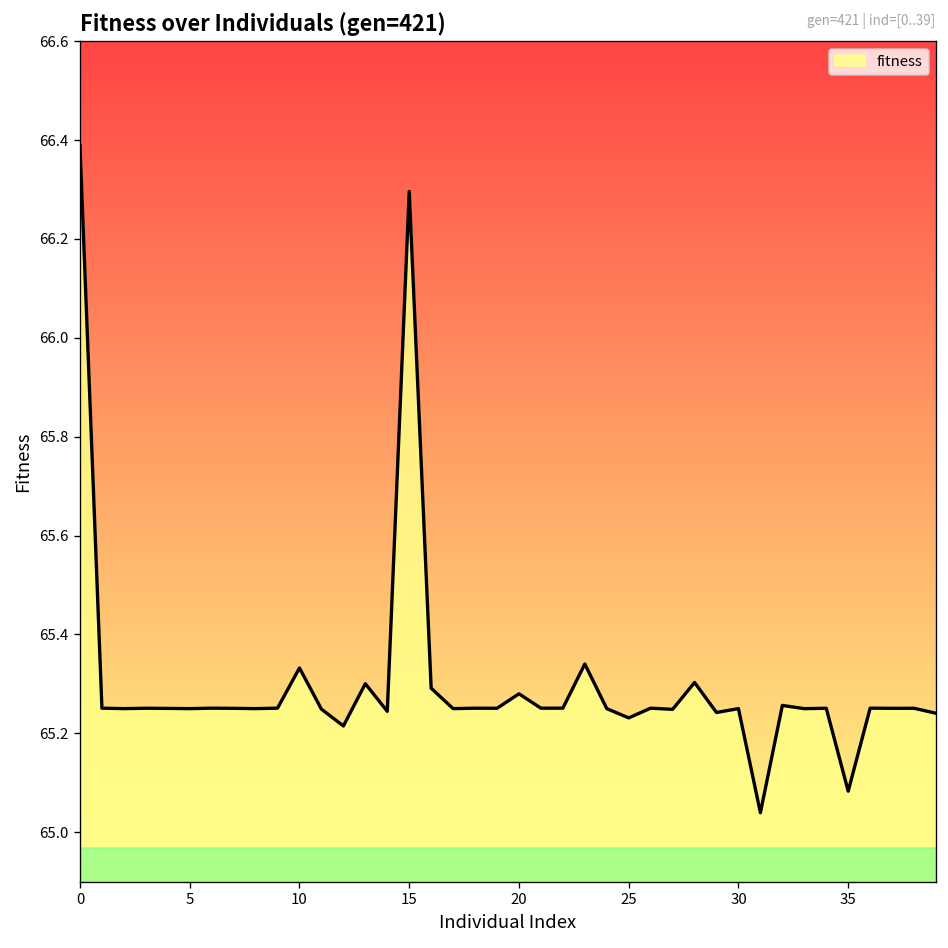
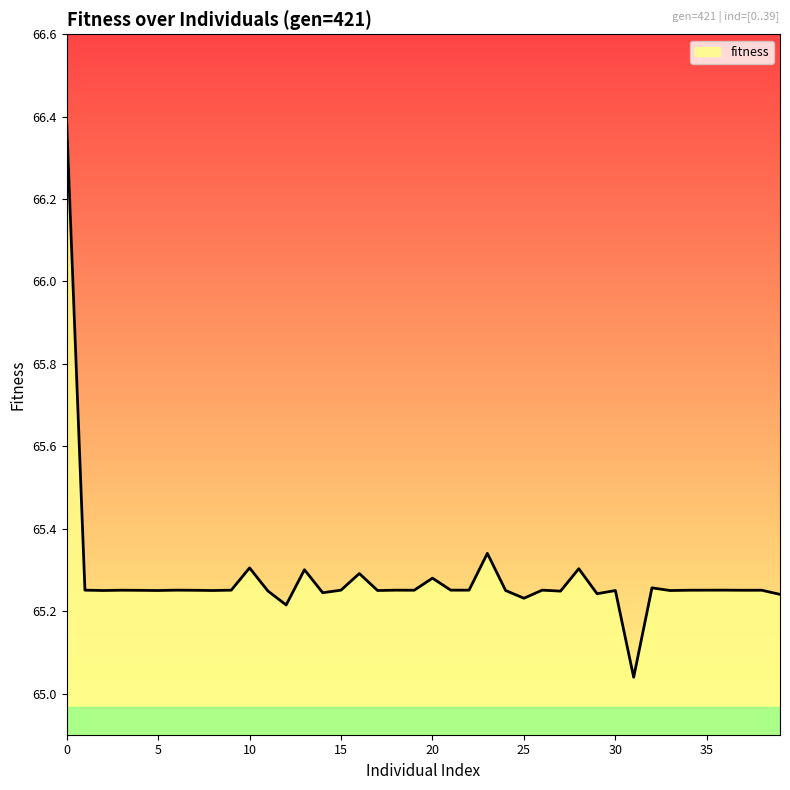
  {
    "0": 66.39,
    "5": 65.25,
-   "10": 65.33,
-   "15": 66.30,
+   "10": 65.30,
+   "15": 65.25,
    "20": 65.28,
    "25": 65.23,
    "30": 65.25,
-   "35": 65.08
+   "35": 65.25
  }
